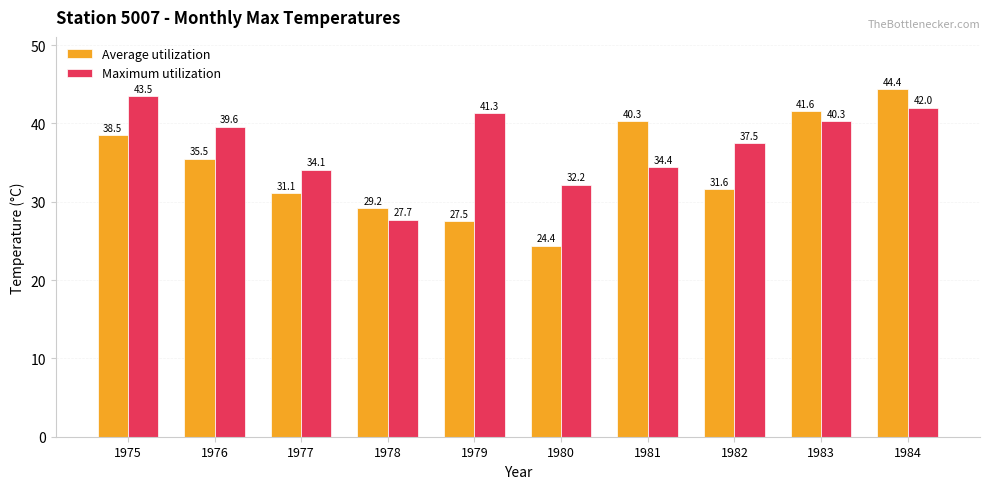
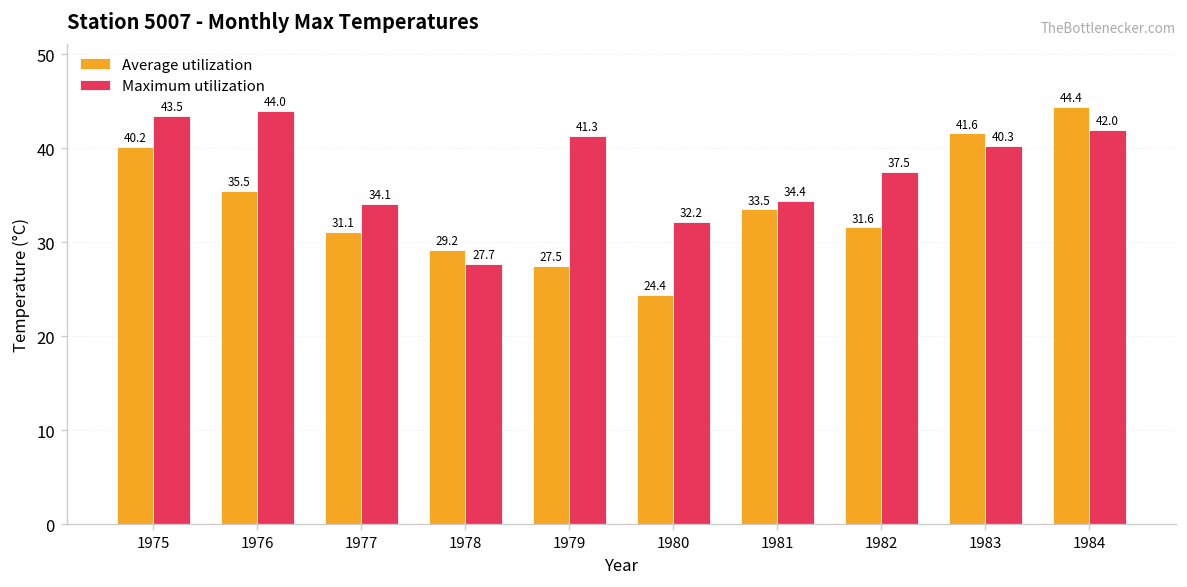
  {
    "Average utilization": {
-     "1975": 38.5,
+     "1975": 40.2,
      "1976": 35.5,
      "1977": 31.1,
      "1978": 29.2,
      "1979": 27.5,
      "1980": 24.4,
-     "1981": 40.3,
+     "1981": 33.5,
      "1982": 31.6,
      "1983": 41.6,
      "1984": 44.4
    },
    "Maximum utilization": {
      "1975": 43.5,
-     "1976": 39.6,
+     "1976": 44.0,
      "1977": 34.1,
      "1978": 27.7,
      "1979": 41.3,
      "1980": 32.2,
      "1981": 34.4,
      "1982": 37.5,
      "1983": 40.3,
      "1984": 42.0
    }
  }
